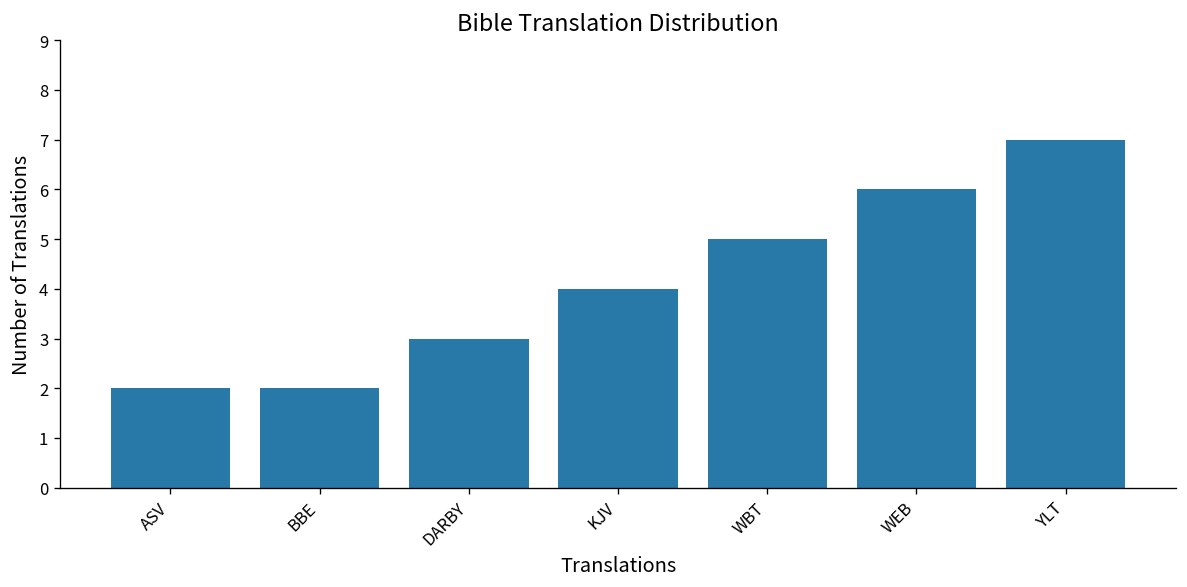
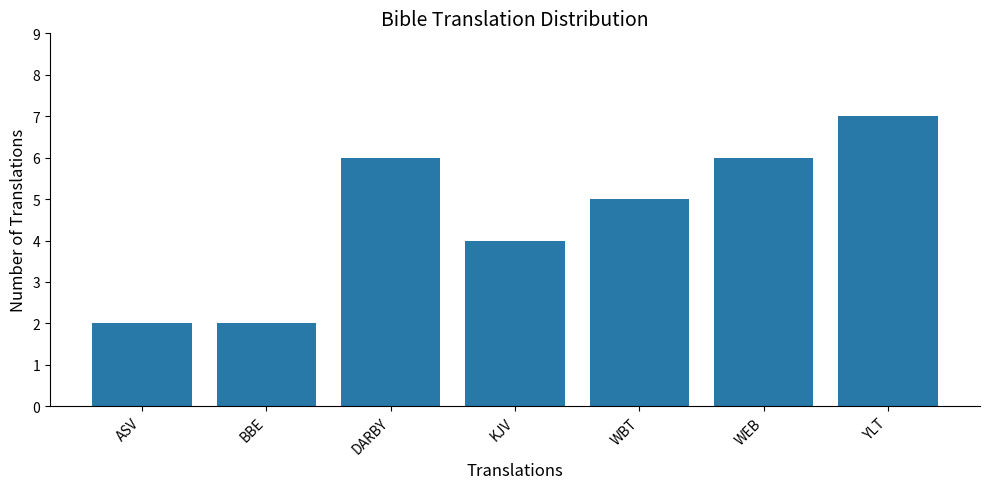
  {
    "ASV": 2,
    "BBE": 2,
-   "DARBY": 3,
+   "DARBY": 6,
    "KJV": 4,
    "WBT": 5,
    "WEB": 6,
    "YLT": 7
  }
